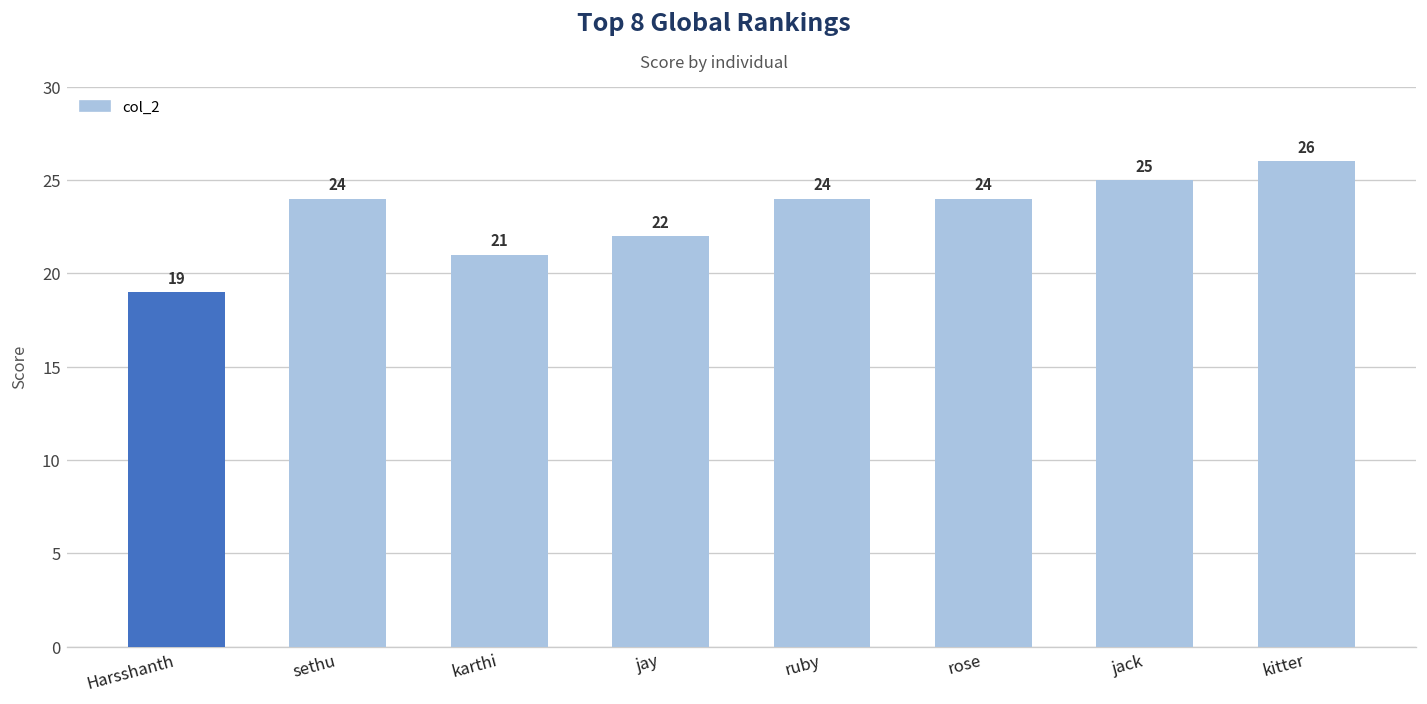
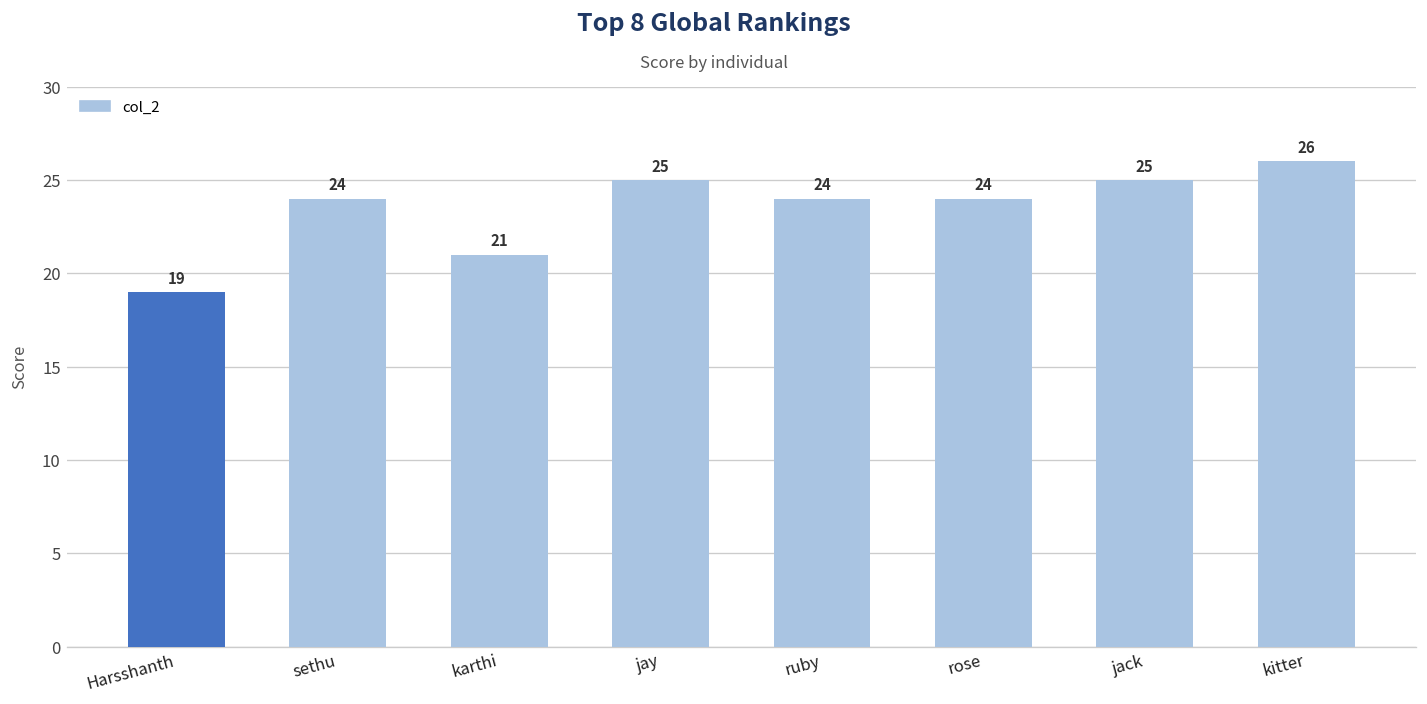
  {
    "Harsshanth": 19,
    "sethu": 24,
    "karthi": 21,
-   "jay": 22,
+   "jay": 25,
    "ruby": 24,
    "rose": 24,
    "jack": 25,
    "kitter": 26
  }
